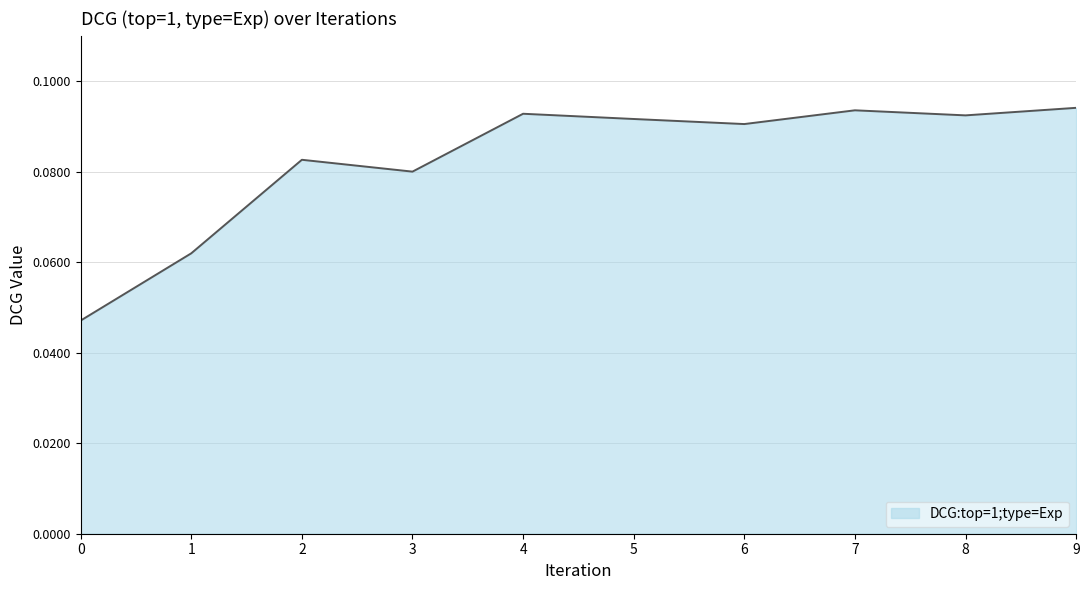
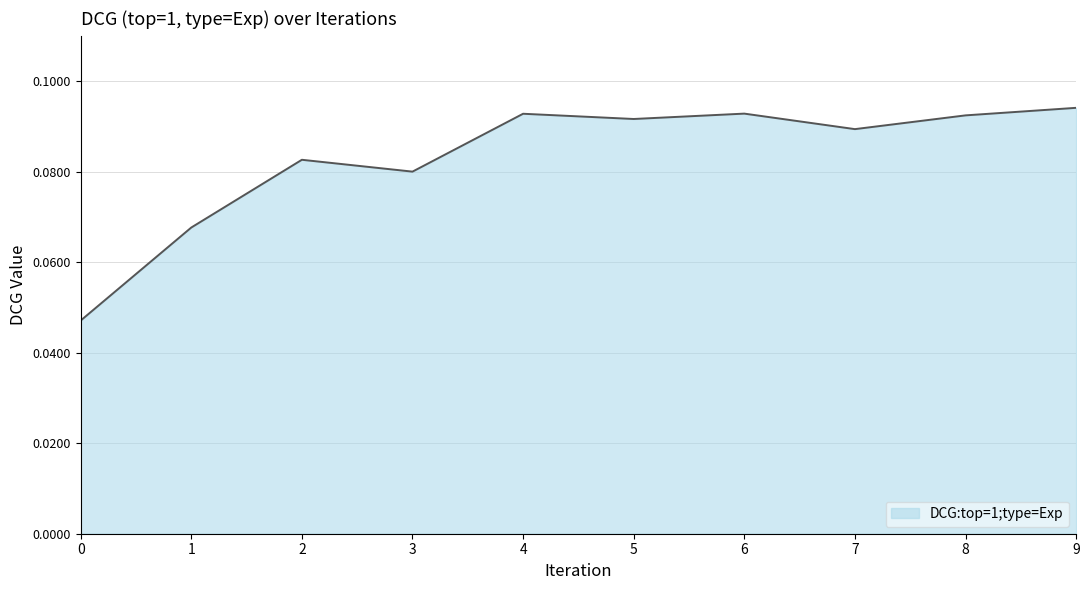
  {
    "0": 0.047,
-   "1": 0.062,
+   "1": 0.068,
    "2": 0.083,
    "3": 0.080,
    "4": 0.093,
    "5": 0.092,
-   "6": 0.091,
-   "7": 0.094,
+   "6": 0.093,
+   "7": 0.089,
    "8": 0.092,
    "9": 0.094
  }
